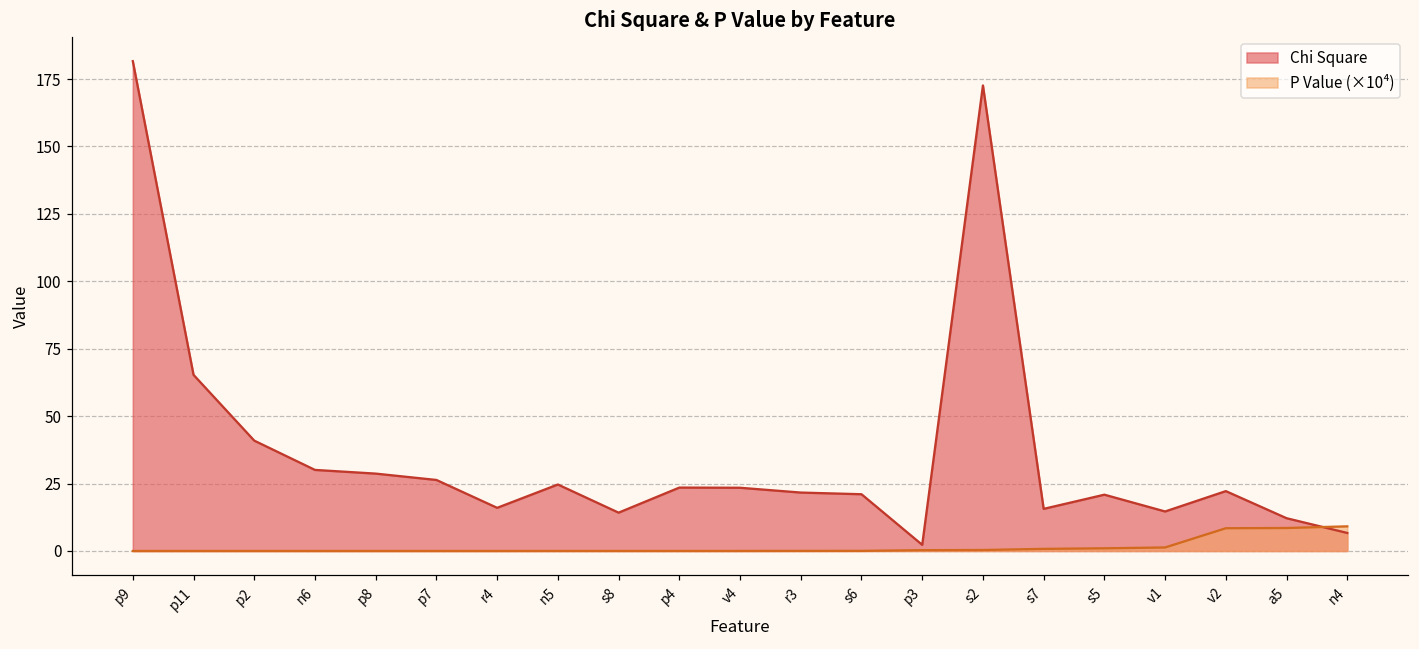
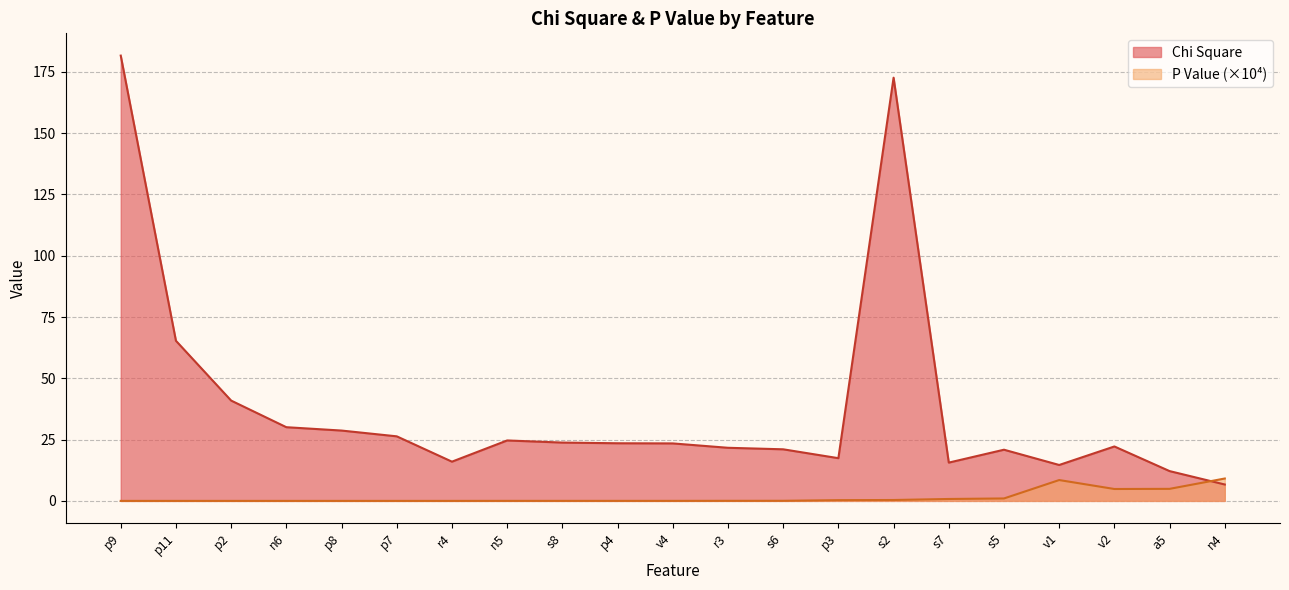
  {
    "Chi Square": {
      "p9": 182,
      "p11": 65,
      "p2": 41,
      "n6": 30,
      "p8": 29,
      "p7": 26,
      "r4": 16,
      "n5": 25,
-     "s8": 14,
+     "s8": 24,
      "p4": 24,
      "v4": 23,
      "r3": 22,
      "s6": 21,
-     "p3": 2,
+     "p3": 17,
      "s2": 173,
      "s7": 16,
      "s5": 21,
      "v1": 15,
      "v2": 22,
      "a5": 12,
      "n4": 7
    },
    "P Value (×10⁴)": {
      "p9": 0,
      "p11": 0,
      "p2": 0,
      "n6": 0,
      "p8": 0,
      "p7": 0,
      "r4": 0,
      "n5": 0,
      "s8": 0,
      "p4": 0,
      "v4": 0,
      "r3": 0,
      "s6": 0,
      "p3": 0,
      "s2": 0,
      "s7": 1,
      "s5": 1,
-     "v1": 1,
-     "v2": 8,
-     "a5": 9,
+     "v1": 9,
+     "v2": 5,
+     "a5": 5,
      "n4": 9
    }
  }
